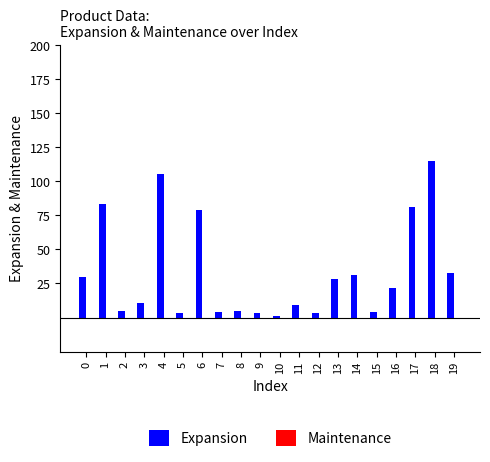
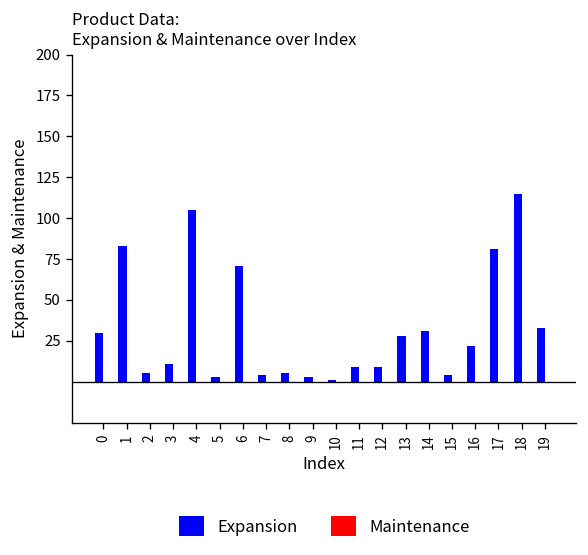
  {
    "Expansion": {
      "0": 30,
      "1": 83,
      "2": 5,
      "3": 11,
      "4": 105,
      "5": 3,
-     "6": 79,
+     "6": 71,
      "7": 4,
      "8": 5,
      "9": 3,
      "11": 9,
-     "12": 3,
+     "12": 9,
      "13": 28,
      "14": 31,
      "15": 4,
      "16": 22,
      "17": 81,
      "18": 115,
      "19": 33
    },
    "Maintenance": {
      "0": 0,
      "1": 0,
      "2": 0,
      "3": 0,
      "4": 0,
      "5": 0,
      "6": 0,
      "7": 0,
      "8": 0,
      "9": 0,
      "10": 0,
      "11": 0,
      "12": 0,
      "13": 0,
      "14": 0,
      "15": 0,
      "16": 0,
      "17": 0,
      "18": 0,
      "19": 0
    }
  }
